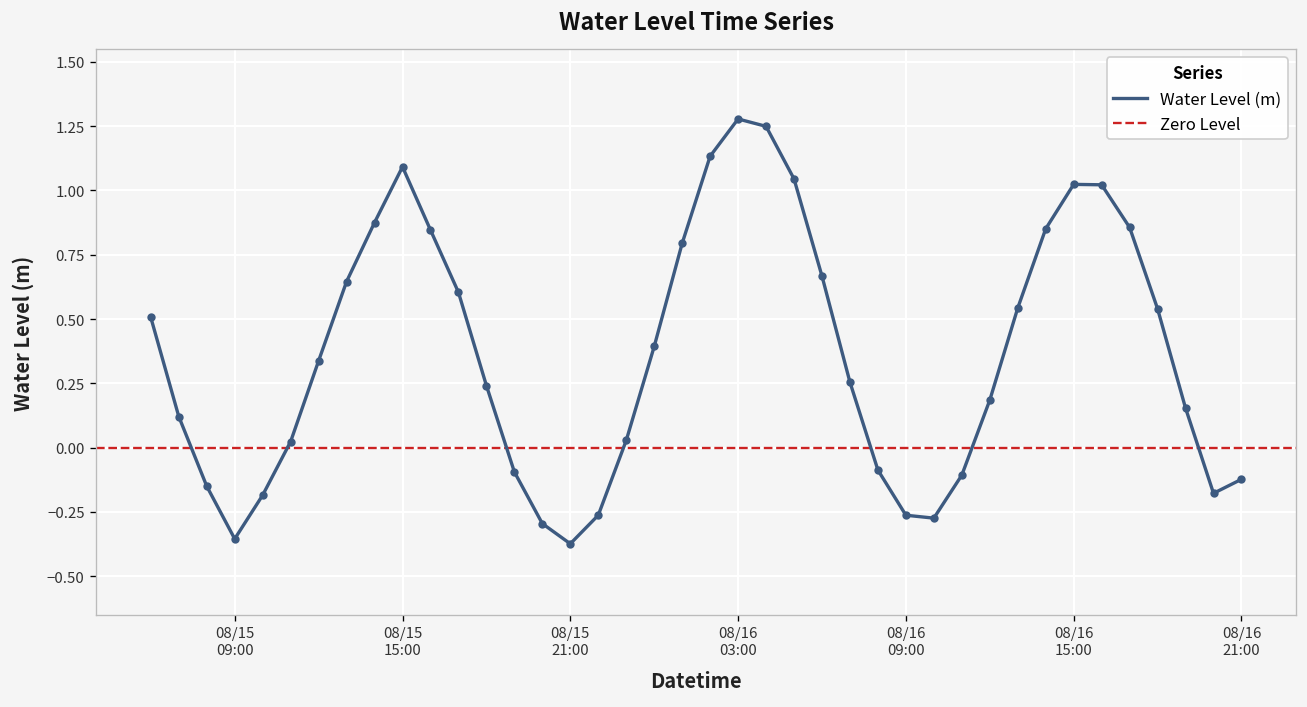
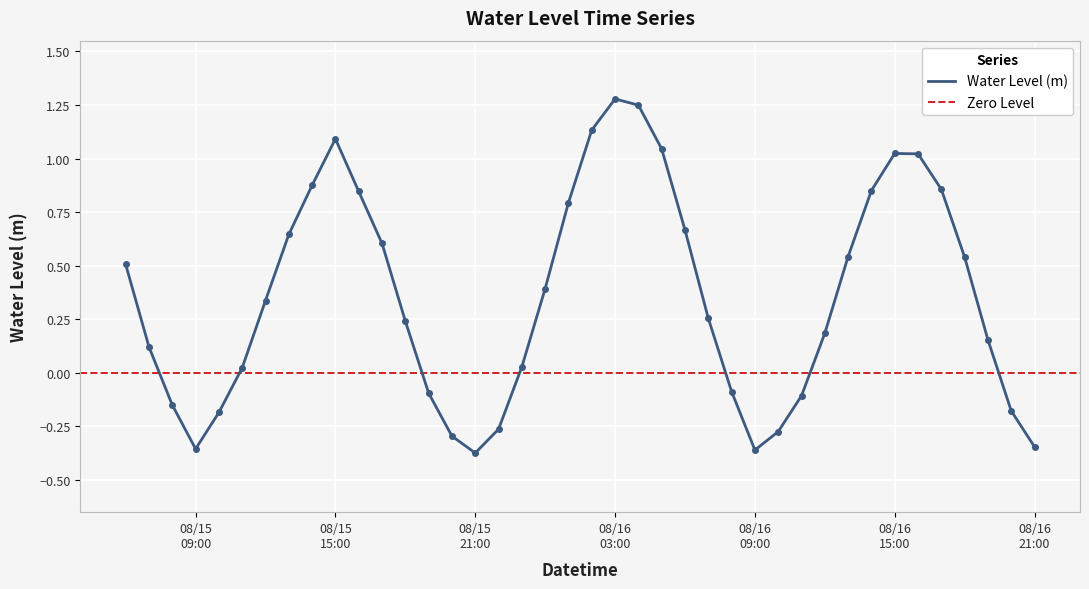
  {
    "08/15 09:00": -0.35,
    "08/15 15:00": 1.09,
    "08/15 21:00": -0.37,
    "08/16 03:00": 1.28,
-   "08/16 09:00": -0.26,
+   "08/16 09:00": -0.36,
    "08/16 15:00": 1.02,
-   "08/16 21:00": -0.12
+   "08/16 21:00": -0.35
  }
